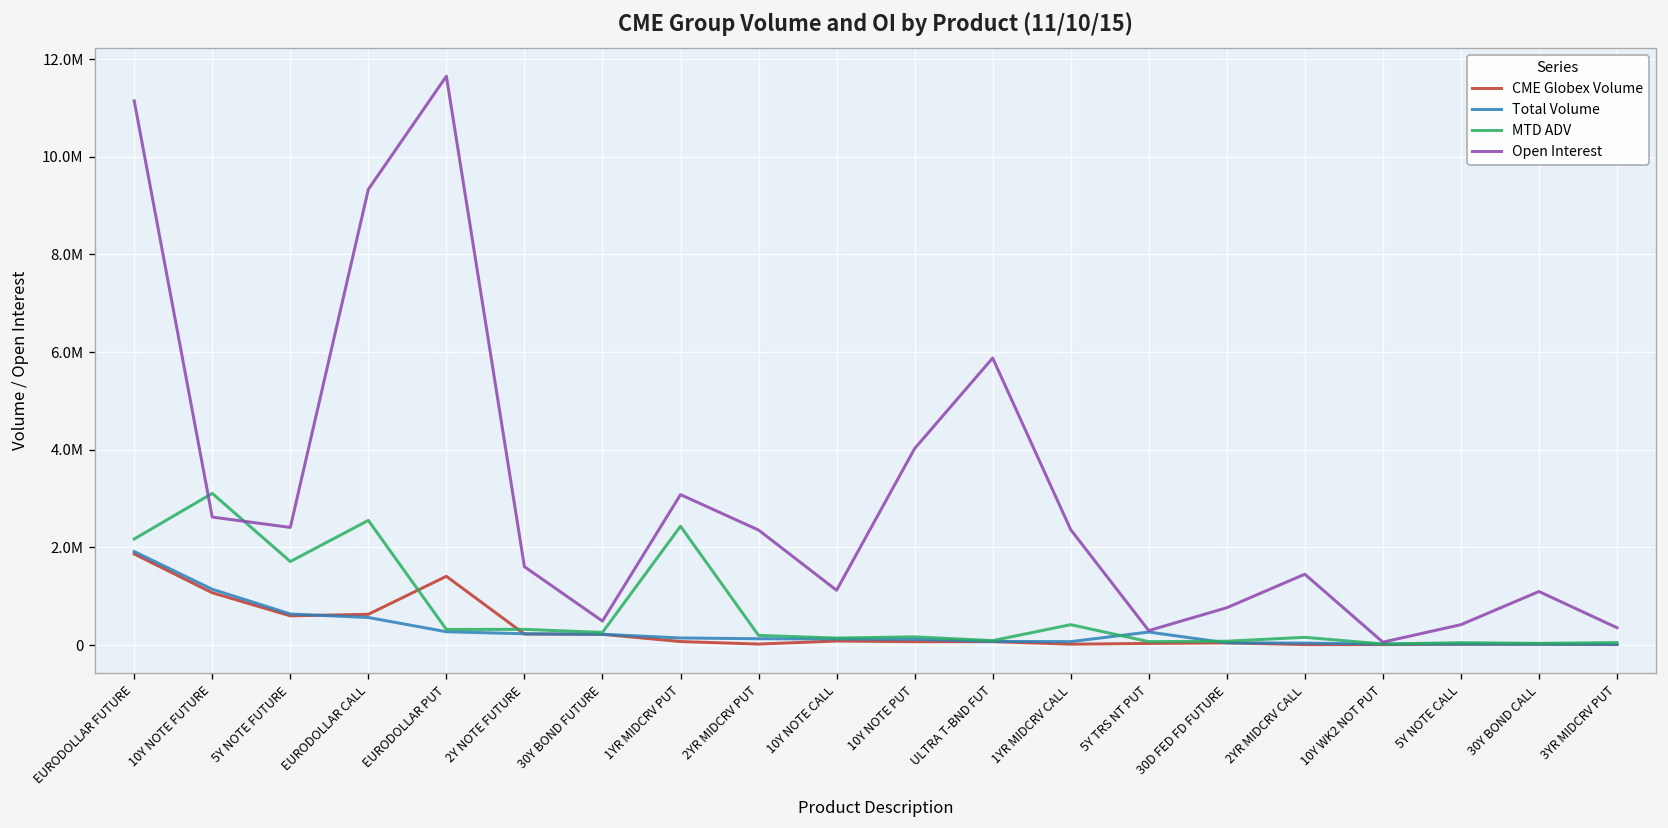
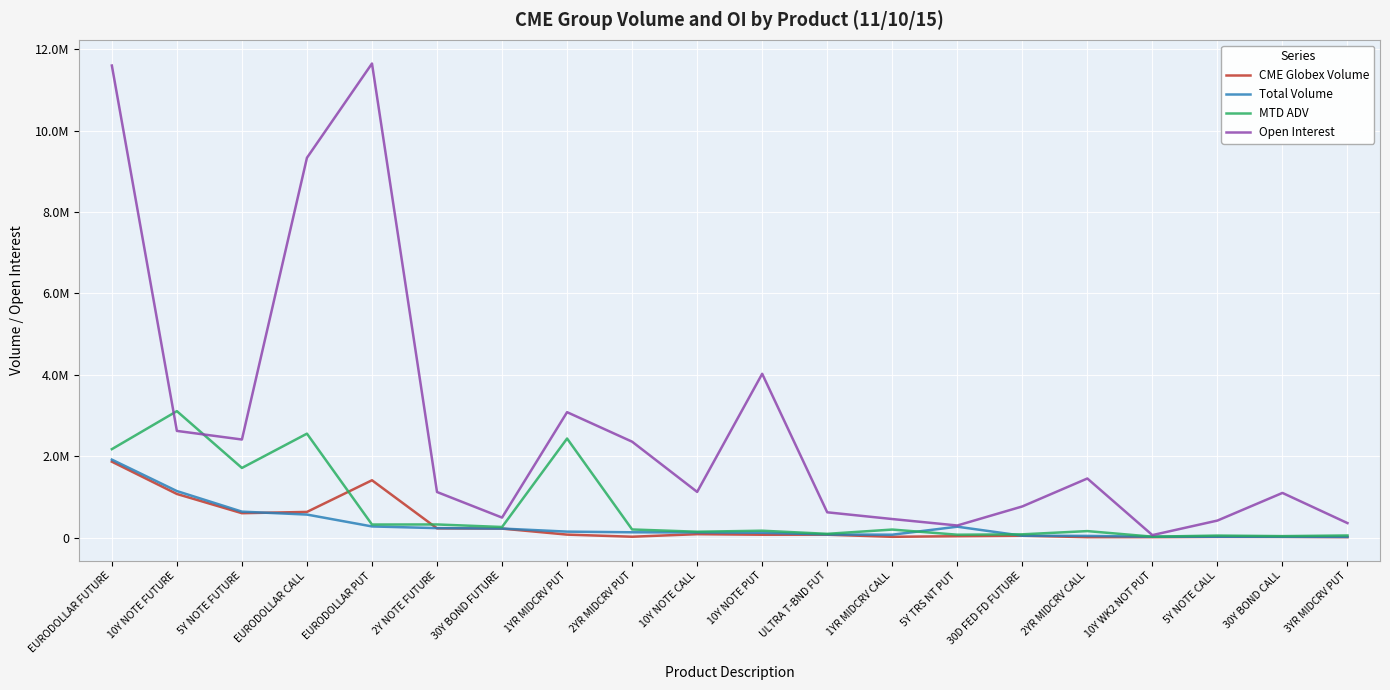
  {
    "CME Globex Volume": {
      "10Y NOTE FUTURE": 1100000,
      "EURODOLLAR CALL": 600000,
      "EURODOLLAR PUT": 1400000,
      "1YR MIDCRV PUT": 100000,
      "2YR MIDCRV PUT": 0
    },
    "Total Volume": {
      "10Y NOTE FUTURE": 1100000,
      "EURODOLLAR CALL": 600000,
      "1YR MIDCRV PUT": 100000,
      "2YR MIDCRV PUT": 100000
    },
    "MTD ADV": {
      "EURODOLLAR FUTURE": 2200000,
      "10Y NOTE FUTURE": 3100000,
      "5Y NOTE FUTURE": 1700000,
      "EURODOLLAR CALL": 2600000,
      "2Y NOTE FUTURE": 300000,
      "1YR MIDCRV PUT": 2400000,
      "2YR MIDCRV PUT": 200000,
-     "1YR MIDCRV CALL": 400000,
+     "1YR MIDCRV CALL": 200000,
      "2YR MIDCRV CALL": 200000
    },
    "Open Interest": {
-     "EURODOLLAR FUTURE": 11100000,
+     "EURODOLLAR FUTURE": 11600000,
      "10Y NOTE FUTURE": 2600000,
      "5Y NOTE FUTURE": 2400000,
      "EURODOLLAR CALL": 9300000,
      "EURODOLLAR PUT": 11600000,
-     "2Y NOTE FUTURE": 1600000,
+     "2Y NOTE FUTURE": 1100000,
      "30Y BOND FUTURE": 500000,
      "1YR MIDCRV PUT": 3100000,
      "2YR MIDCRV PUT": 2400000,
      "10Y NOTE CALL": 1100000,
      "10Y NOTE PUT": 4000000,
-     "ULTRA T-BND FUT": 5900000,
-     "1YR MIDCRV CALL": 2400000,
+     "ULTRA T-BND FUT": 600000,
+     "1YR MIDCRV CALL": 500000,
      "30D FED FD FUTURE": 800000,
      "2YR MIDCRV CALL": 1500000,
      "5Y NOTE CALL": 400000,
      "30Y BOND CALL": 1100000,
      "3YR MIDCRV PUT": 400000
    }
  }
